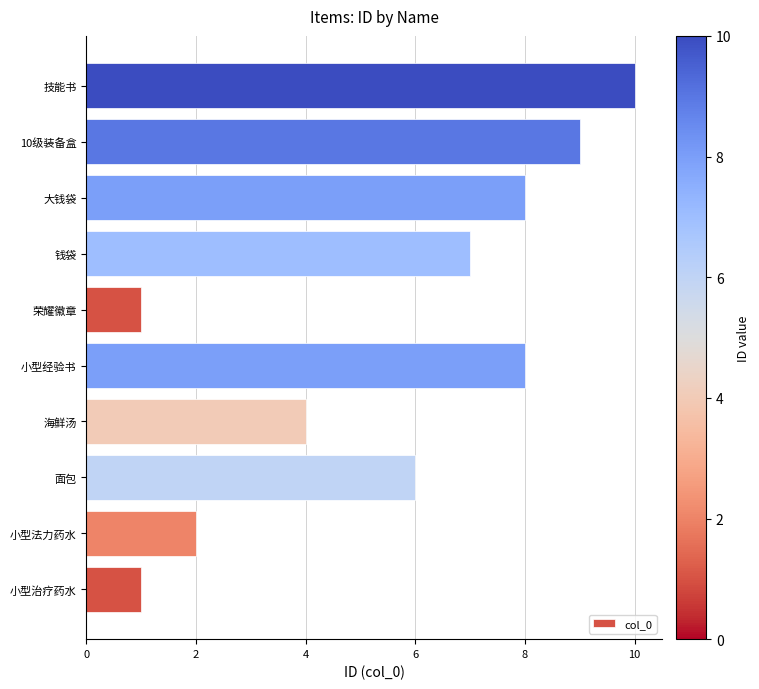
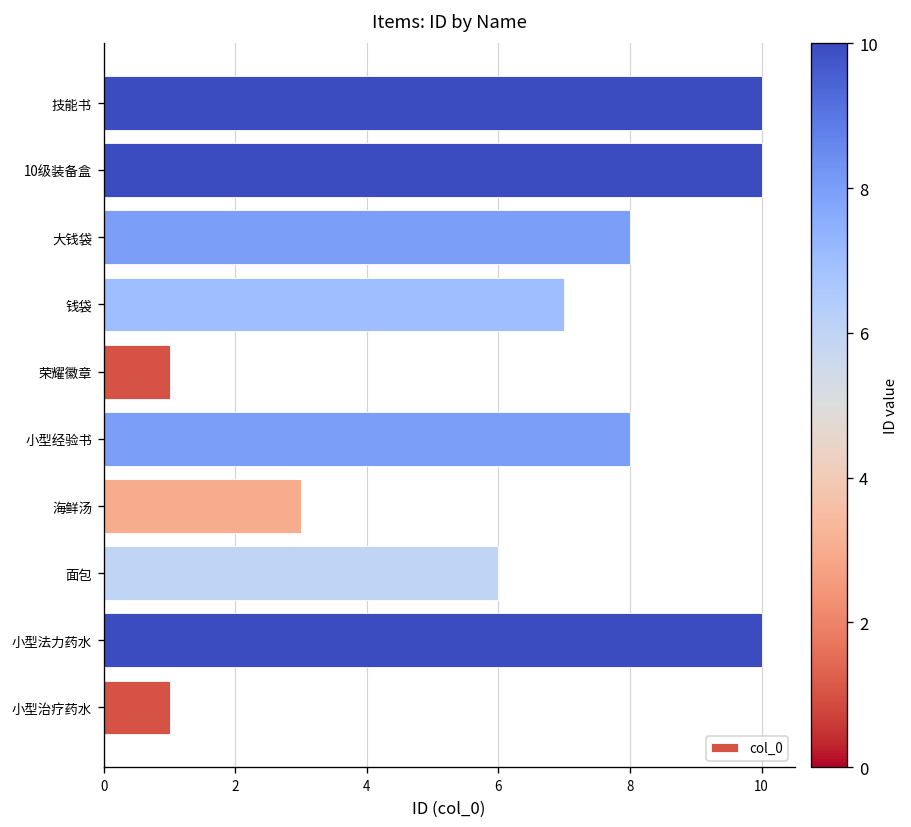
  {
    "技能书": 10,
-   "10级装备盒": 9,
+   "10级装备盒": 10,
    "大钱袋": 8,
    "钱袋": 7,
    "荣耀徽章": 1,
    "小型经验书": 8,
-   "海鲜汤": 4,
+   "海鲜汤": 3,
    "面包": 6,
-   "小型法力药水": 2,
+   "小型法力药水": 10,
    "小型治疗药水": 1
  }
